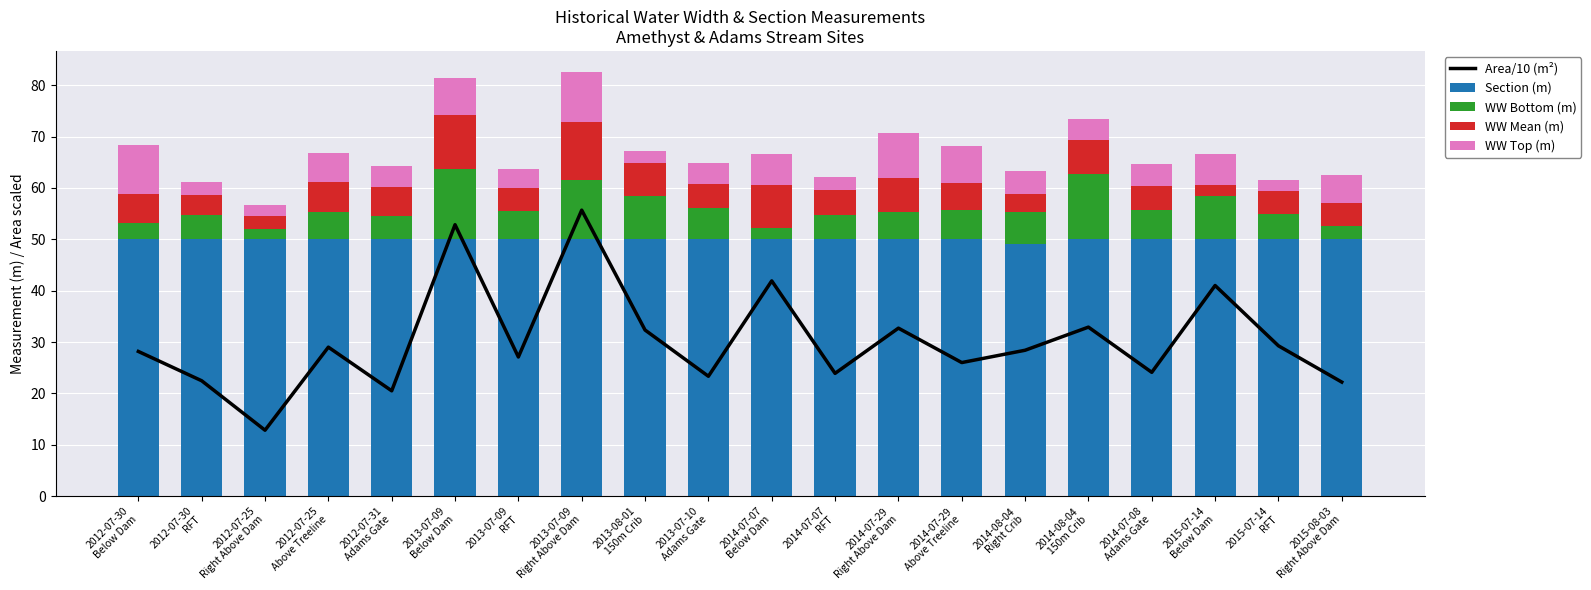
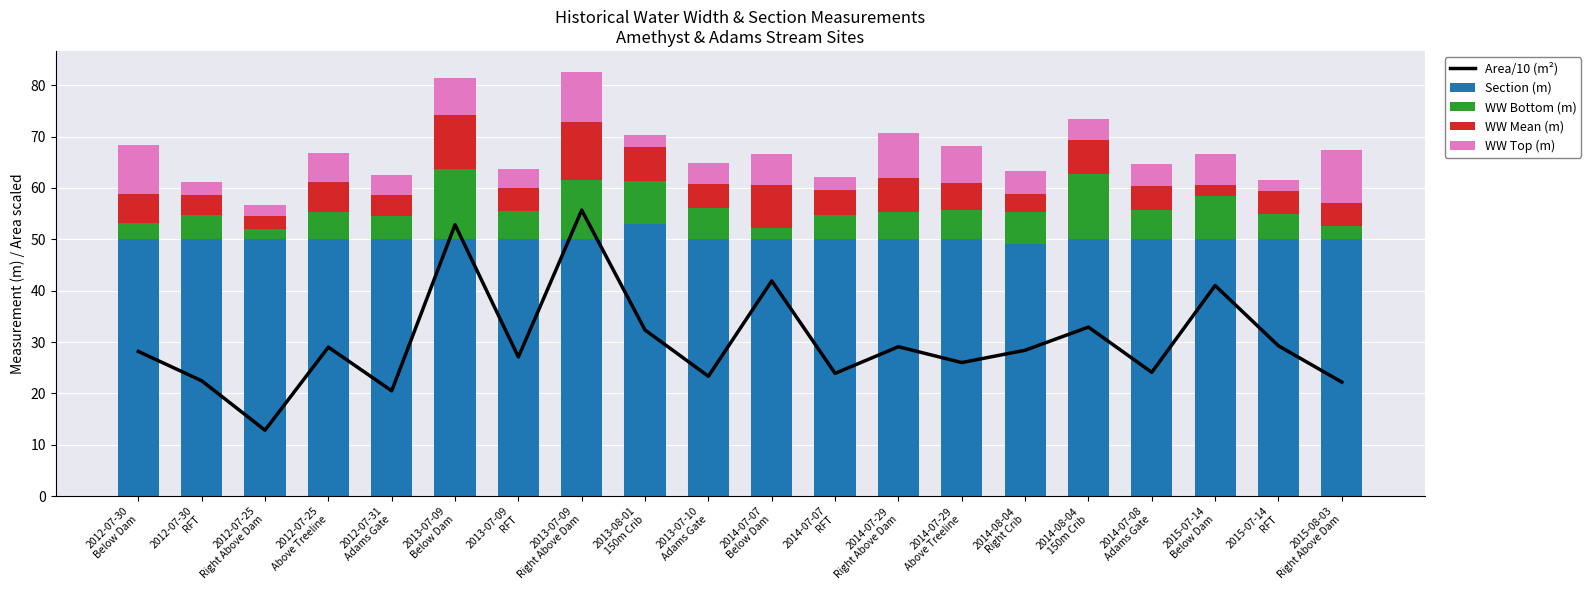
  {
    "Area/10 (m²)": {
      "2012-07-30 Below Dam": 28,
      "2012-07-30 RFT": 22,
      "2012-07-25 Right Above Dam": 13,
      "2012-07-25 Above Treeline": 29,
      "2012-07-31 Adams Gate": 21,
      "2013-07-09 Below Dam": 53,
      "2013-07-09 RFT": 27,
      "2013-07-09 Right Above Dam": 56,
      "2013-08-01 150m Crib": 32,
      "2013-07-10 Adams Gate": 23,
      "2014-07-07 Below Dam": 42,
      "2014-07-07 RFT": 24,
-     "2014-07-29 Right Above Dam": 33,
+     "2014-07-29 Right Above Dam": 29,
      "2014-07-29 Above Treeline": 26,
      "2014-08-04 Right Crib": 28,
      "2014-08-04 150m Crib": 33,
      "2014-07-08 Adams Gate": 24,
      "2015-07-14 Below Dam": 41,
      "2015-07-14 RFT": 29,
      "2015-08-03 Right Above Dam": 22
    },
    "Section (m)": {
      "2012-07-30 Below Dam": 50,
      "2012-07-30 RFT": 50,
      "2012-07-25 Right Above Dam": 50,
      "2012-07-25 Above Treeline": 50,
      "2012-07-31 Adams Gate": 50,
      "2013-07-09 Below Dam": 50,
      "2013-07-09 RFT": 50,
      "2013-07-09 Right Above Dam": 50,
-     "2013-08-01 150m Crib": 50,
+     "2013-08-01 150m Crib": 53,
      "2013-07-10 Adams Gate": 50,
      "2014-07-07 Below Dam": 50,
      "2014-07-07 RFT": 50,
      "2014-07-29 Right Above Dam": 50,
      "2014-07-29 Above Treeline": 50,
      "2014-08-04 Right Crib": 49,
      "2014-08-04 150m Crib": 50,
      "2014-07-08 Adams Gate": 50,
      "2015-07-14 Below Dam": 50,
      "2015-07-14 RFT": 50,
      "2015-08-03 Right Above Dam": 50
    },
    "WW Bottom (m)": {
      "2012-07-30 Below Dam": 3,
      "2012-07-30 RFT": 5,
      "2012-07-25 Right Above Dam": 2,
      "2012-07-25 Above Treeline": 5,
      "2012-07-31 Adams Gate": 5,
      "2013-07-09 Below Dam": 14,
      "2013-07-09 RFT": 6,
      "2013-07-09 Right Above Dam": 12,
      "2013-08-01 150m Crib": 8,
      "2013-07-10 Adams Gate": 6,
      "2014-07-07 Below Dam": 2,
      "2014-07-07 RFT": 5,
      "2014-07-29 Right Above Dam": 5,
      "2014-07-29 Above Treeline": 6,
      "2014-08-04 Right Crib": 6,
      "2014-08-04 150m Crib": 13,
      "2014-07-08 Adams Gate": 6,
      "2015-07-14 Below Dam": 9,
      "2015-07-14 RFT": 5,
      "2015-08-03 Right Above Dam": 3
    },
    "WW Mean (m)": {
      "2012-07-30 Below Dam": 6,
      "2012-07-30 RFT": 4,
      "2012-07-25 Right Above Dam": 3,
      "2012-07-25 Above Treeline": 6,
-     "2012-07-31 Adams Gate": 6,
+     "2012-07-31 Adams Gate": 4,
      "2013-07-09 Below Dam": 11,
      "2013-07-09 RFT": 5,
      "2013-07-09 Right Above Dam": 11,
      "2013-08-01 150m Crib": 6,
      "2013-07-10 Adams Gate": 5,
      "2014-07-07 Below Dam": 8,
      "2014-07-07 RFT": 5,
      "2014-07-29 Right Above Dam": 7,
      "2014-07-29 Above Treeline": 5,
      "2014-08-04 Right Crib": 3,
      "2014-08-04 150m Crib": 7,
      "2014-07-08 Adams Gate": 5,
      "2015-07-14 Below Dam": 2,
      "2015-07-14 RFT": 4,
      "2015-08-03 Right Above Dam": 4
    },
    "WW Top (m)": {
      "2012-07-30 Below Dam": 10,
      "2012-07-30 RFT": 3,
      "2012-07-25 Right Above Dam": 2,
      "2012-07-25 Above Treeline": 6,
      "2012-07-31 Adams Gate": 4,
      "2013-07-09 Below Dam": 7,
      "2013-07-09 RFT": 4,
      "2013-07-09 Right Above Dam": 10,
      "2013-08-01 150m Crib": 2,
      "2013-07-10 Adams Gate": 4,
      "2014-07-07 Below Dam": 6,
      "2014-07-07 RFT": 3,
      "2014-07-29 Right Above Dam": 9,
      "2014-07-29 Above Treeline": 7,
      "2014-08-04 Right Crib": 5,
      "2014-08-04 150m Crib": 4,
      "2014-07-08 Adams Gate": 4,
      "2015-07-14 Below Dam": 6,
      "2015-07-14 RFT": 2,
-     "2015-08-03 Right Above Dam": 6
+     "2015-08-03 Right Above Dam": 10
    }
  }
